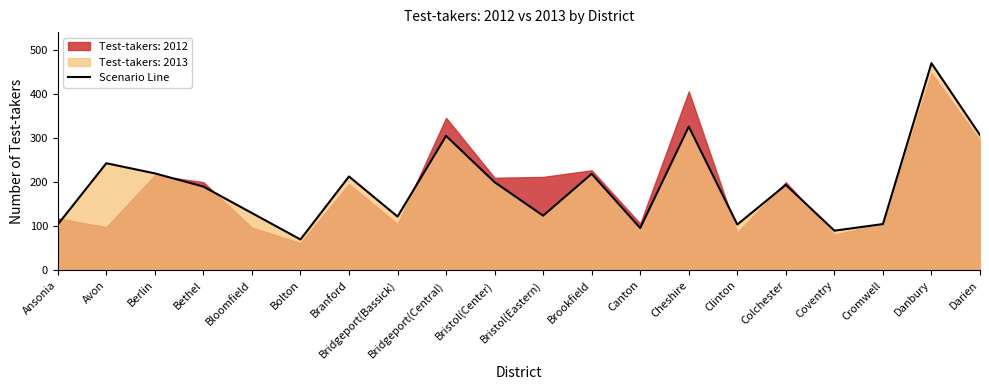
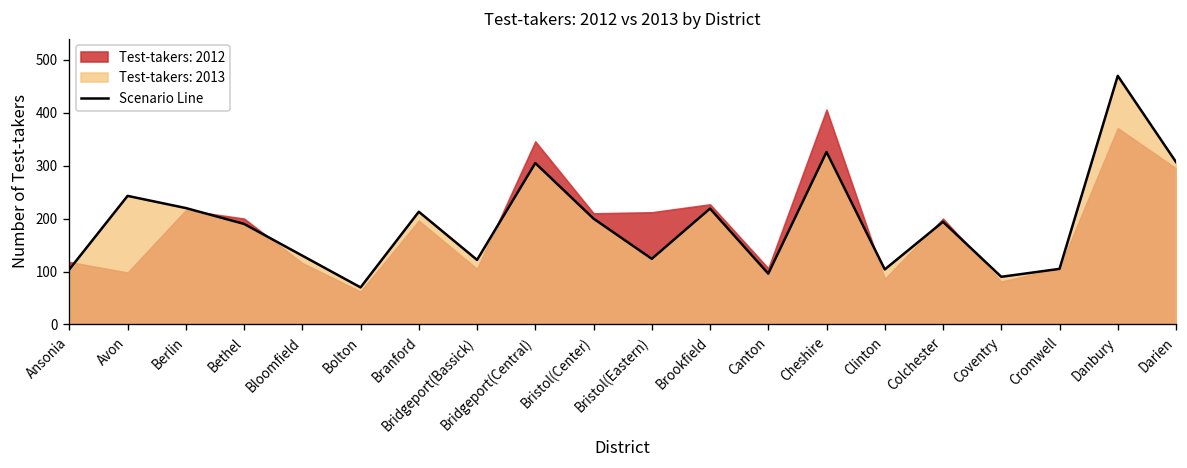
  {
    "Test-takers: 2012": {
      "Ansonia": 120,
      "Avon": 100,
      "Bethel": 200,
-     "Bloomfield": 100,
+     "Bloomfield": 120,
      "Bolton": 60,
      "Branford": 200,
      "Bridgeport(Bassick)": 110,
      "Bridgeport(Central)": 350,
      "Bristol(Center)": 210,
      "Bristol(Eastern)": 210,
      "Brookfield": 230,
      "Canton": 110,
      "Cheshire": 410,
      "Clinton": 90,
      "Colchester": 200,
      "Coventry": 80,
-     "Danbury": 450,
+     "Danbury": 370,
      "Darien": 300
    },
    "Test-takers: 2013": {
      "Ansonia": 100,
      "Avon": 240,
      "Bethel": 190,
      "Bloomfield": 130,
      "Bolton": 70,
      "Branford": 210,
      "Bridgeport(Bassick)": 120,
      "Bridgeport(Central)": 310,
      "Bristol(Center)": 200,
      "Bristol(Eastern)": 120,
      "Brookfield": 220,
      "Canton": 100,
      "Cheshire": 330,
      "Clinton": 100,
      "Colchester": 190,
      "Coventry": 90,
      "Danbury": 470,
      "Darien": 310
    }
  }
